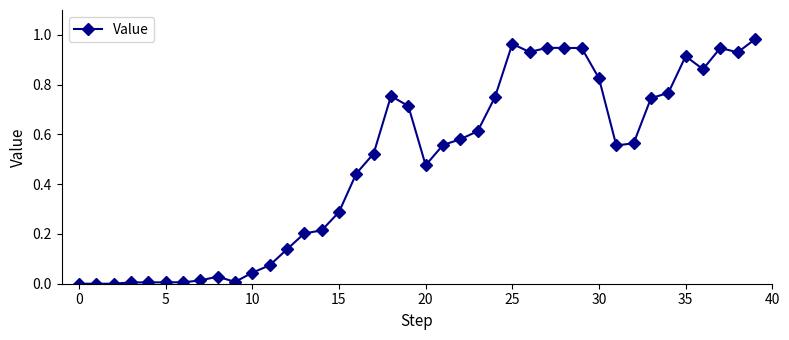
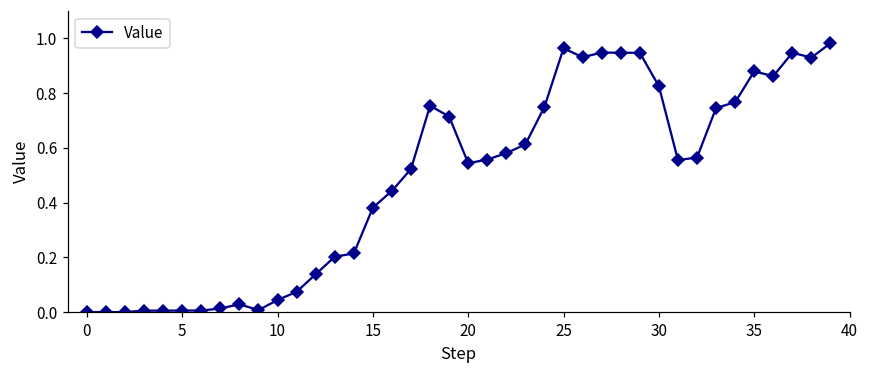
  {
    "0": 0.00,
    "5": 0.01,
    "10": 0.04,
-   "15": 0.29,
-   "20": 0.48,
+   "15": 0.38,
+   "20": 0.54,
    "25": 0.96,
    "30": 0.83,
-   "35": 0.91
+   "35": 0.88
  }
